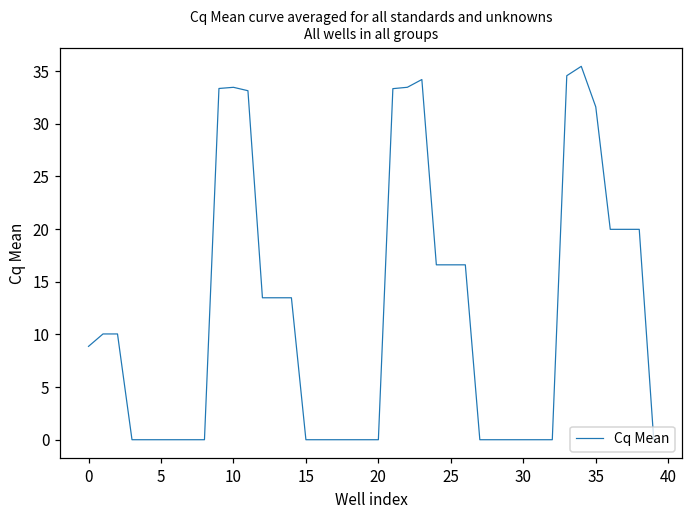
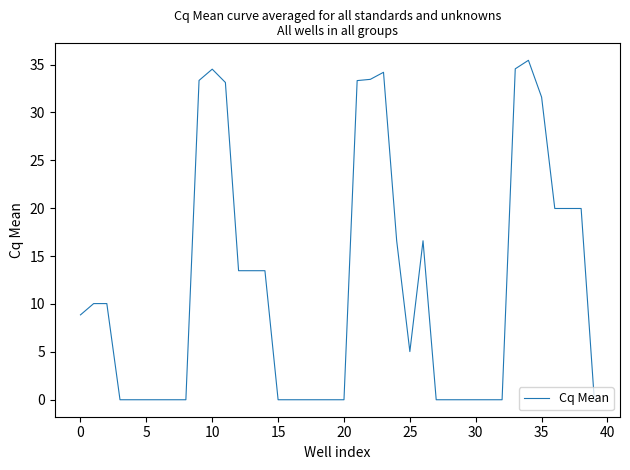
  {
    "0": 9,
    "5": 0,
-   "10": 33,
+   "10": 35,
    "15": 0,
    "20": 0,
-   "25": 17,
+   "25": 5,
    "30": 0,
    "35": 32
  }
